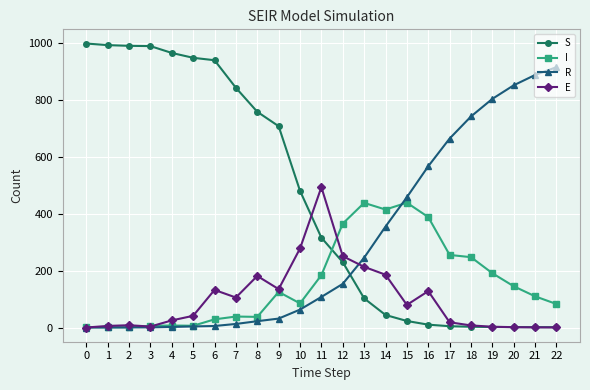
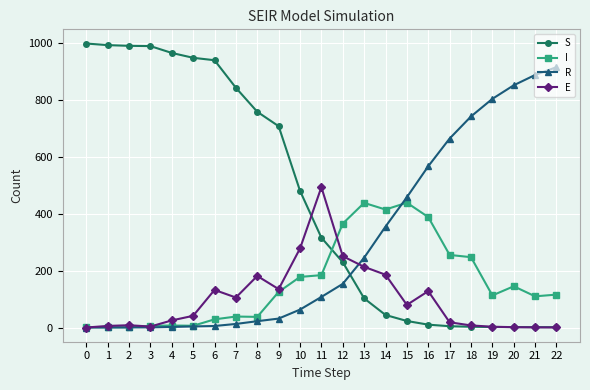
  {
    "I": {
      "6": 30,
      "7": 40,
      "8": 40,
      "9": 130,
-     "10": 80,
+     "10": 180,
      "11": 180,
      "12": 370,
      "13": 440,
      "14": 420,
      "15": 440,
      "16": 390,
      "17": 260,
      "18": 250,
-     "19": 190,
+     "19": 110,
      "20": 150,
      "21": 110,
-     "22": 80
+     "22": 120
    },
    "E": {
      "4": 30,
      "5": 40,
      "6": 130,
      "7": 110,
      "8": 180,
      "9": 140,
      "10": 280,
      "11": 490,
      "12": 250,
      "13": 210,
      "14": 190,
      "15": 80,
      "16": 130,
      "17": 20
    }
  }
